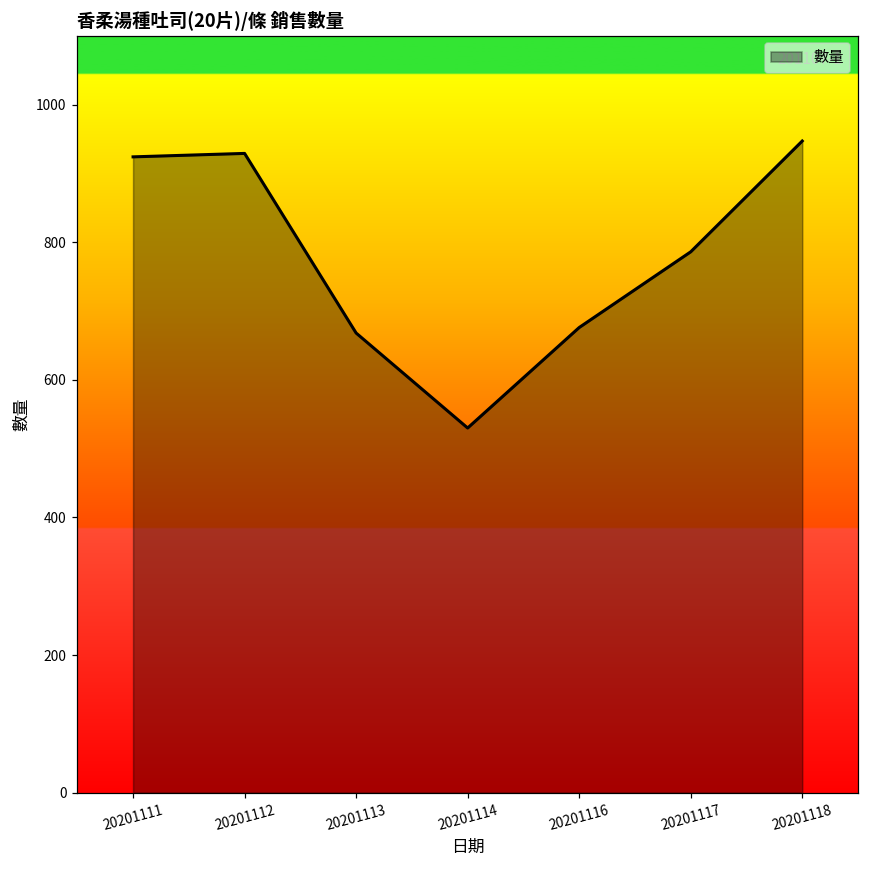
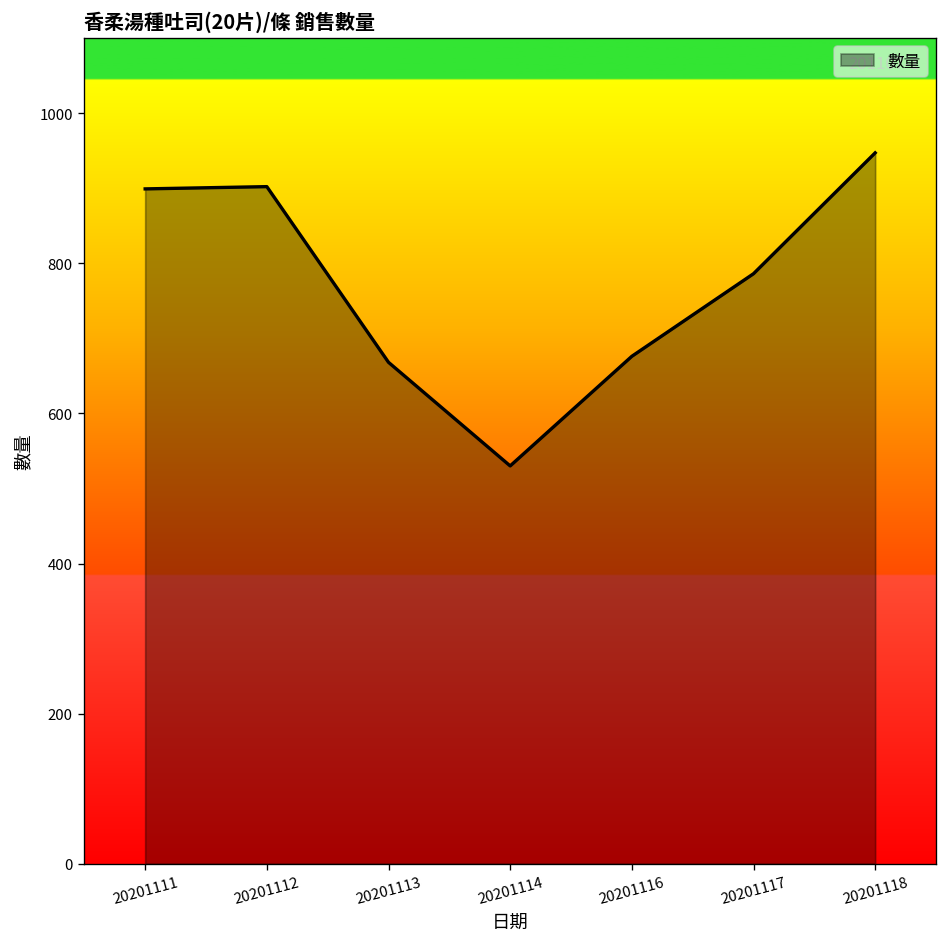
  {
-   "20201111": 920,
-   "20201112": 930,
+   "20201111": 900,
+   "20201112": 900,
    "20201113": 670,
    "20201114": 530,
    "20201116": 680,
    "20201117": 790,
    "20201118": 950
  }
